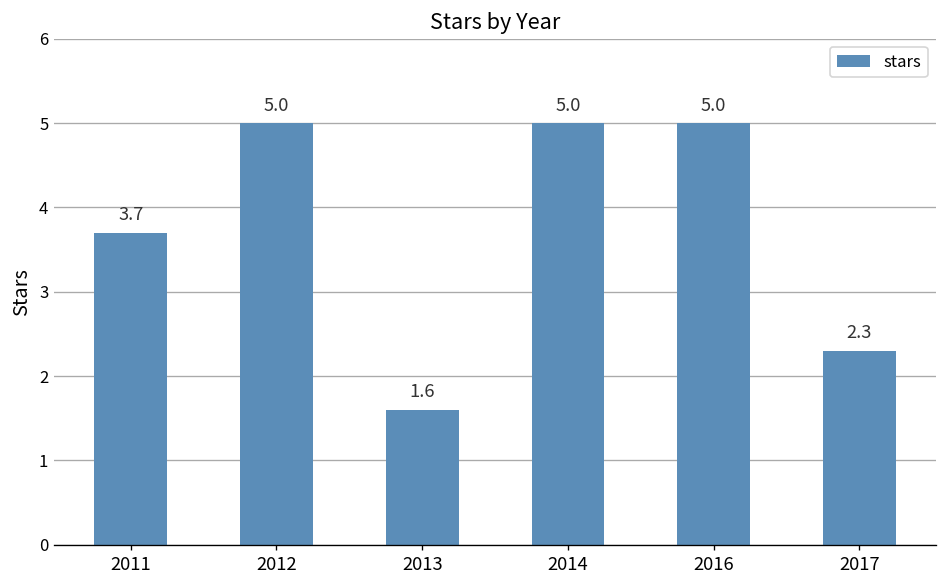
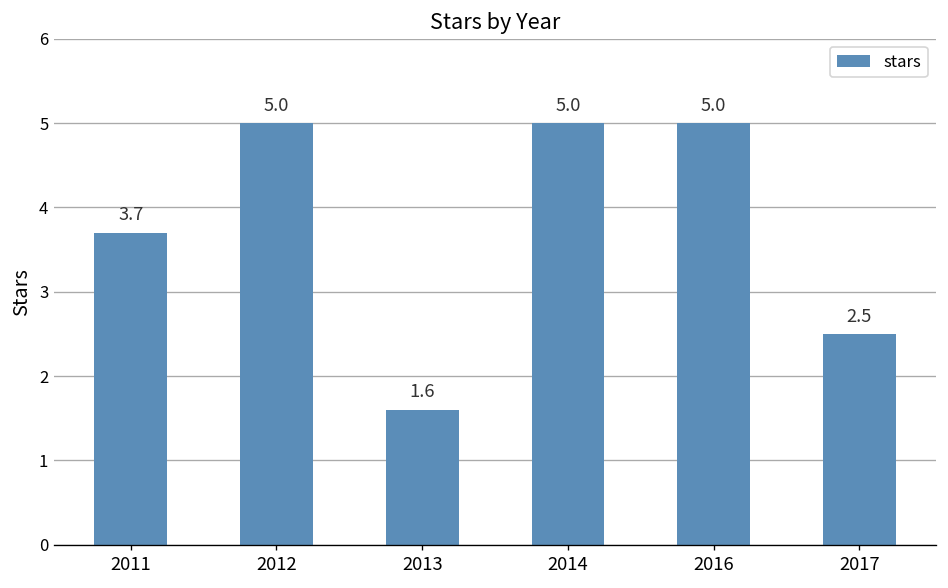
  {
    "2011": 3.7,
    "2012": 5.0,
    "2013": 1.6,
    "2014": 5.0,
    "2016": 5.0,
-   "2017": 2.3
+   "2017": 2.5
  }
